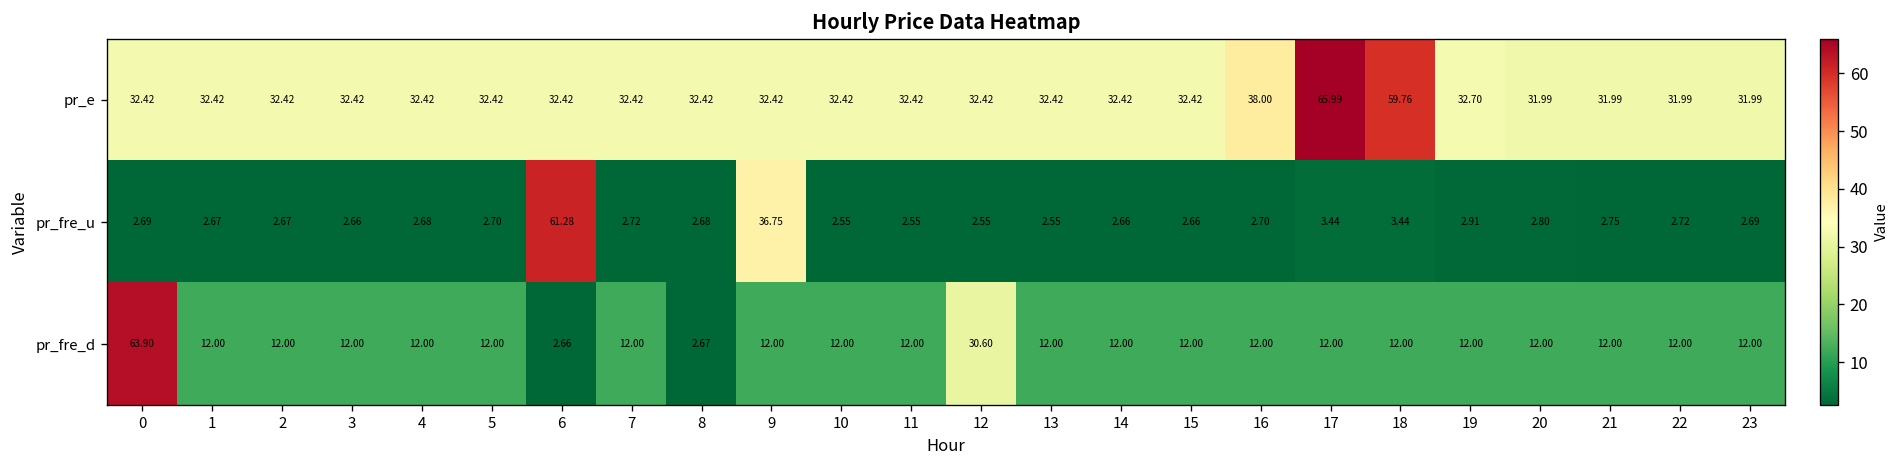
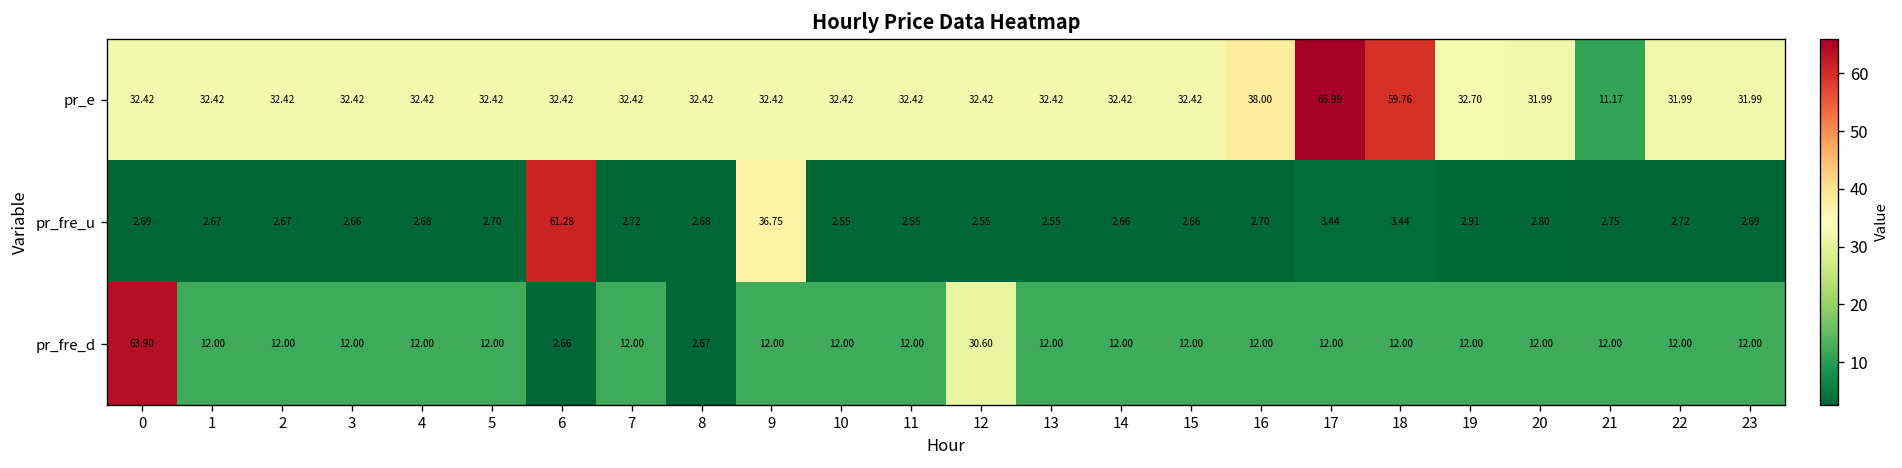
  {
    "pr_e": {
      "0": 32.42,
      "1": 32.42,
      "2": 32.42,
      "3": 32.42,
      "4": 32.42,
      "5": 32.42,
      "6": 32.42,
      "7": 32.42,
      "8": 32.42,
      "9": 32.42,
      "10": 32.42,
      "11": 32.42,
      "12": 32.42,
      "13": 32.42,
      "14": 32.42,
      "15": 32.42,
      "16": 38.00,
      "17": 65.99,
      "18": 59.76,
      "19": 32.70,
      "20": 31.99,
-     "21": 31.99,
+     "21": 11.17,
      "22": 31.99,
      "23": 31.99
    },
    "pr_fre_u": {
      "0": 2.69,
      "1": 2.67,
      "2": 2.67,
      "3": 2.66,
      "4": 2.68,
      "5": 2.70,
      "6": 61.28,
      "7": 2.72,
      "8": 2.68,
      "9": 36.75,
      "10": 2.55,
      "11": 2.55,
      "12": 2.55,
      "13": 2.55,
      "14": 2.66,
      "15": 2.66,
      "16": 2.70,
      "17": 3.44,
      "18": 3.44,
      "19": 2.91,
      "20": 2.80,
      "21": 2.75,
      "22": 2.72,
      "23": 2.69
    },
    "pr_fre_d": {
      "0": 63.90,
      "1": 12.00,
      "2": 12.00,
      "3": 12.00,
      "4": 12.00,
      "5": 12.00,
      "6": 2.66,
      "7": 12.00,
      "8": 2.67,
      "9": 12.00,
      "10": 12.00,
      "11": 12.00,
      "12": 30.60,
      "13": 12.00,
      "14": 12.00,
      "15": 12.00,
      "16": 12.00,
      "17": 12.00,
      "18": 12.00,
      "19": 12.00,
      "20": 12.00,
      "21": 12.00,
      "22": 12.00,
      "23": 12.00
    }
  }
